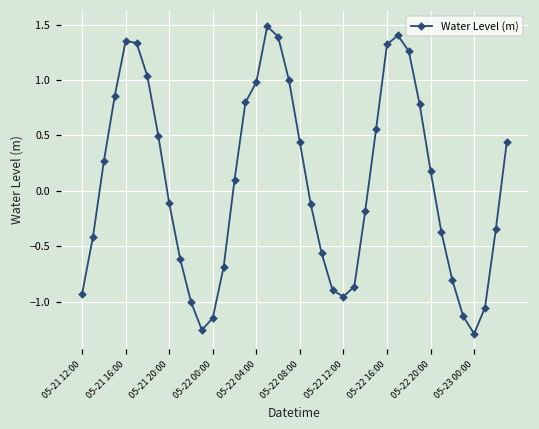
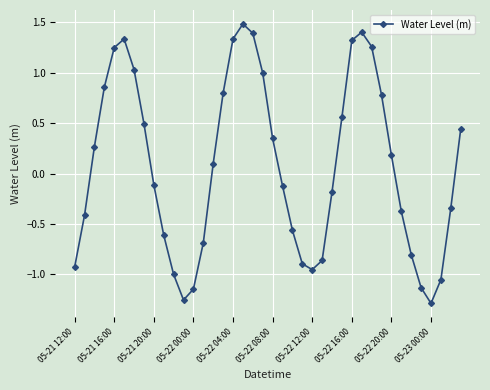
  {
    "05-21 12:00": -0.93,
-   "05-21 16:00": 1.35,
+   "05-21 16:00": 1.25,
    "05-21 20:00": -0.11,
    "05-22 00:00": -1.15,
-   "05-22 04:00": 0.98,
-   "05-22 08:00": 0.44,
+   "05-22 04:00": 1.34,
+   "05-22 08:00": 0.35,
    "05-22 12:00": -0.95,
    "05-22 16:00": 1.32,
    "05-22 20:00": 0.18,
    "05-23 00:00": -1.29
  }
